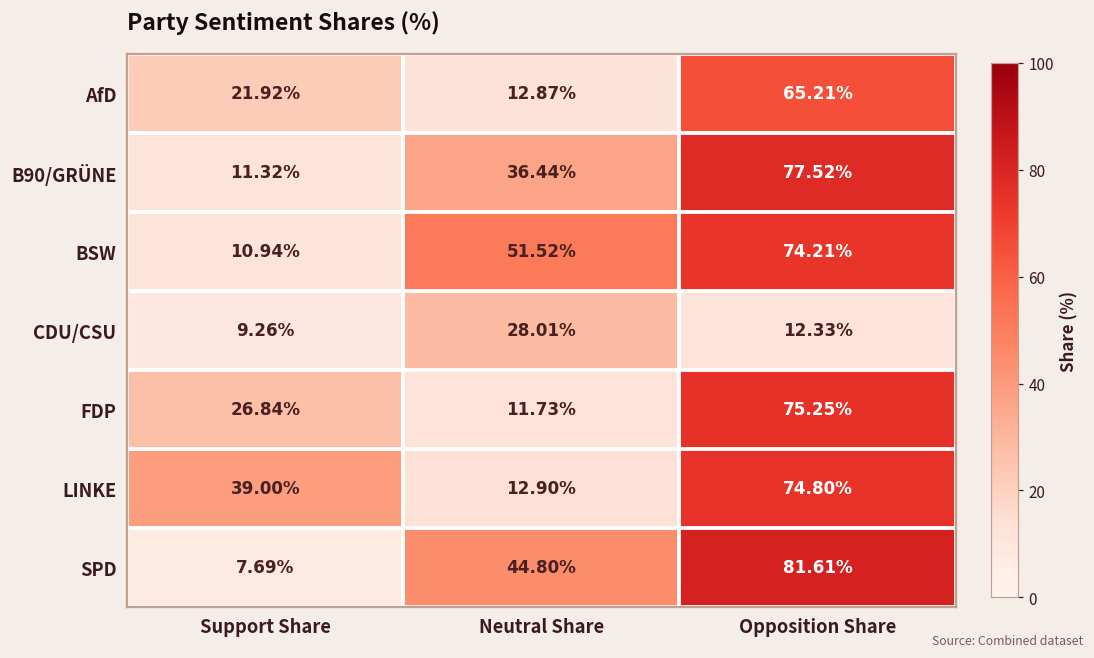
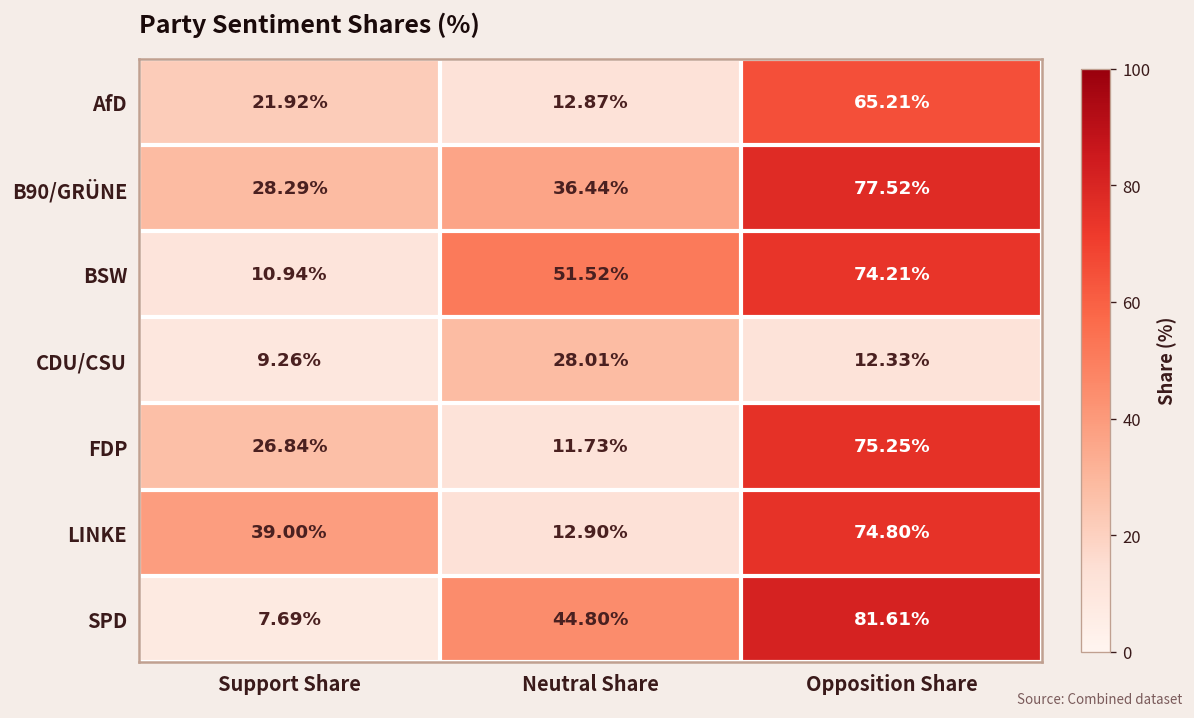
  {
    "AfD": {
      "Support Share": "21.92%",
      "Neutral Share": "12.87%",
      "Opposition Share": "65.21%"
    },
    "B90/GRÜNE": {
-     "Support Share": "11.32%",
+     "Support Share": "28.29%",
      "Neutral Share": "36.44%",
      "Opposition Share": "77.52%"
    },
    "BSW": {
      "Support Share": "10.94%",
      "Neutral Share": "51.52%",
      "Opposition Share": "74.21%"
    },
    "CDU/CSU": {
      "Support Share": "9.26%",
      "Neutral Share": "28.01%",
      "Opposition Share": "12.33%"
    },
    "FDP": {
      "Support Share": "26.84%",
      "Neutral Share": "11.73%",
      "Opposition Share": "75.25%"
    },
    "LINKE": {
      "Support Share": "39.00%",
      "Neutral Share": "12.90%",
      "Opposition Share": "74.80%"
    },
    "SPD": {
      "Support Share": "7.69%",
      "Neutral Share": "44.80%",
      "Opposition Share": "81.61%"
    }
  }
